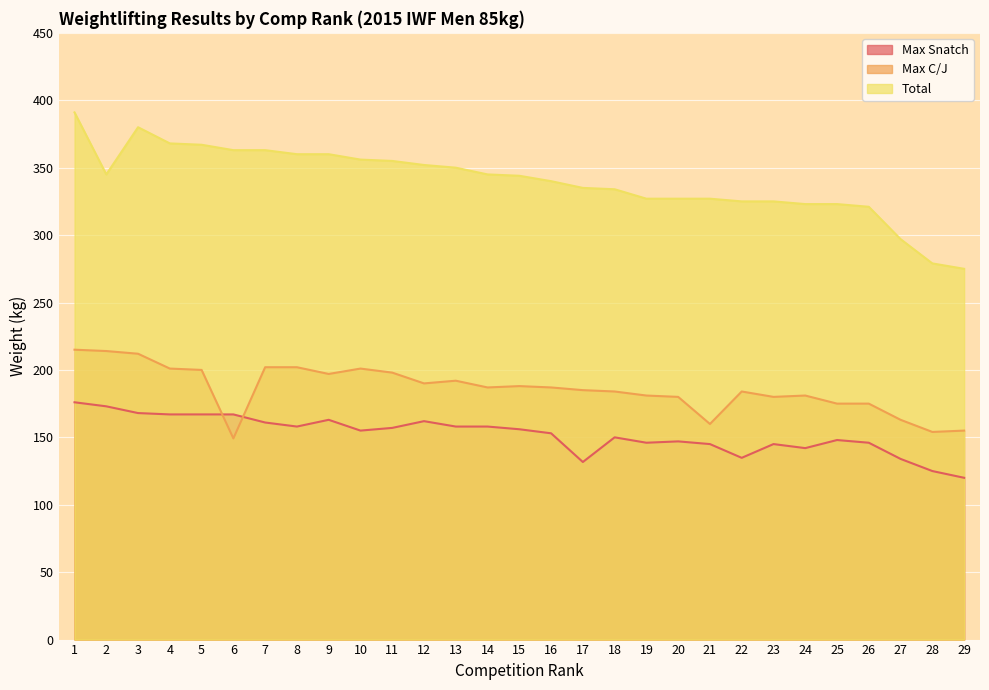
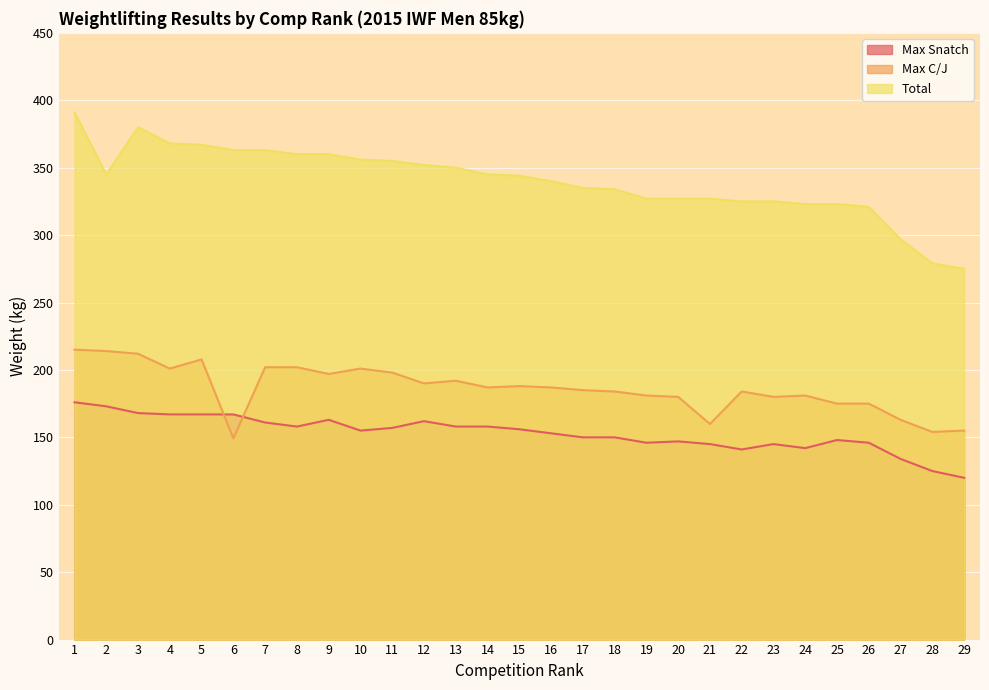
  {
    "Max Snatch": {
      "1": 176,
      "2": 173,
      "3": 168,
      "4": 167,
      "5": 167,
      "6": 167,
      "7": 161,
      "8": 158,
      "9": 163,
      "10": 155,
      "11": 157,
      "12": 162,
      "13": 158,
      "14": 158,
      "15": 156,
      "16": 153,
-     "17": 132,
+     "17": 150,
      "18": 150,
      "19": 146,
      "20": 147,
      "21": 145,
-     "22": 135,
+     "22": 141,
      "23": 145,
      "24": 142,
      "25": 148,
      "26": 146,
      "27": 134,
      "28": 125,
      "29": 120
    },
    "Max C/J": {
      "1": 215,
      "2": 214,
      "3": 212,
      "4": 201,
-     "5": 200,
+     "5": 208,
      "6": 149,
      "7": 202,
      "8": 202,
      "9": 197,
      "10": 201,
      "11": 198,
      "12": 190,
      "13": 192,
      "14": 187,
      "15": 188,
      "16": 187,
      "17": 185,
      "18": 184,
      "19": 181,
      "20": 180,
      "21": 160,
      "22": 184,
      "23": 180,
      "24": 181,
      "25": 175,
      "26": 175,
      "27": 163,
      "28": 154,
      "29": 155
    },
    "Total": {
      "1": 391,
      "2": 345,
      "3": 380,
      "4": 368,
      "5": 367,
      "6": 363,
      "7": 363,
      "8": 360,
      "9": 360,
      "10": 356,
      "11": 355,
      "12": 352,
      "13": 350,
      "14": 345,
      "15": 344,
      "16": 340,
      "17": 335,
      "18": 334,
      "19": 327,
      "20": 327,
      "21": 327,
      "22": 325,
      "23": 325,
      "24": 323,
      "25": 323,
      "26": 321,
      "27": 297,
      "28": 279,
      "29": 275
    }
  }
